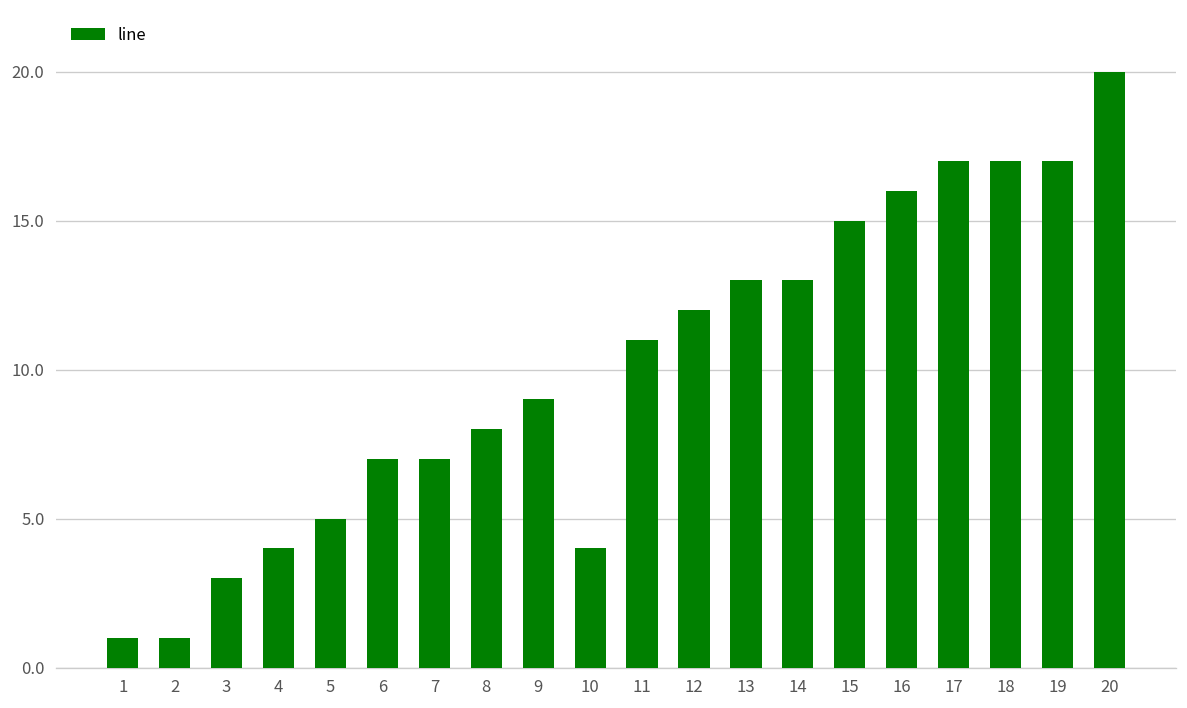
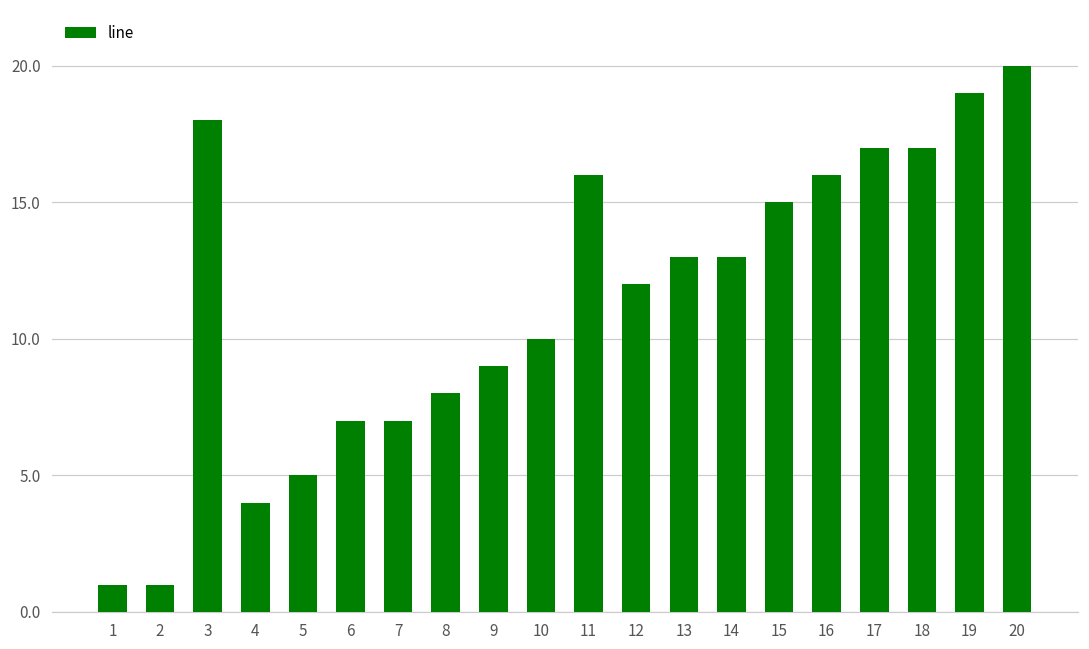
  {
    "1": 1,
    "2": 1,
-   "3": 3,
+   "3": 18,
    "4": 4,
    "5": 5,
    "6": 7,
    "7": 7,
    "8": 8,
    "9": 9,
-   "10": 4,
-   "11": 11,
+   "10": 10,
+   "11": 16,
    "12": 12,
    "13": 13,
    "14": 13,
    "15": 15,
    "16": 16,
    "17": 17,
    "18": 17,
-   "19": 17,
+   "19": 19,
    "20": 20
  }
